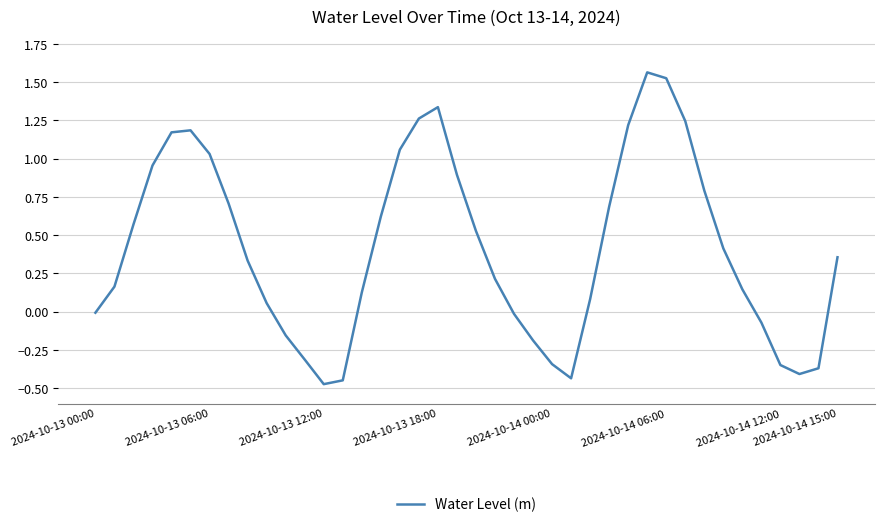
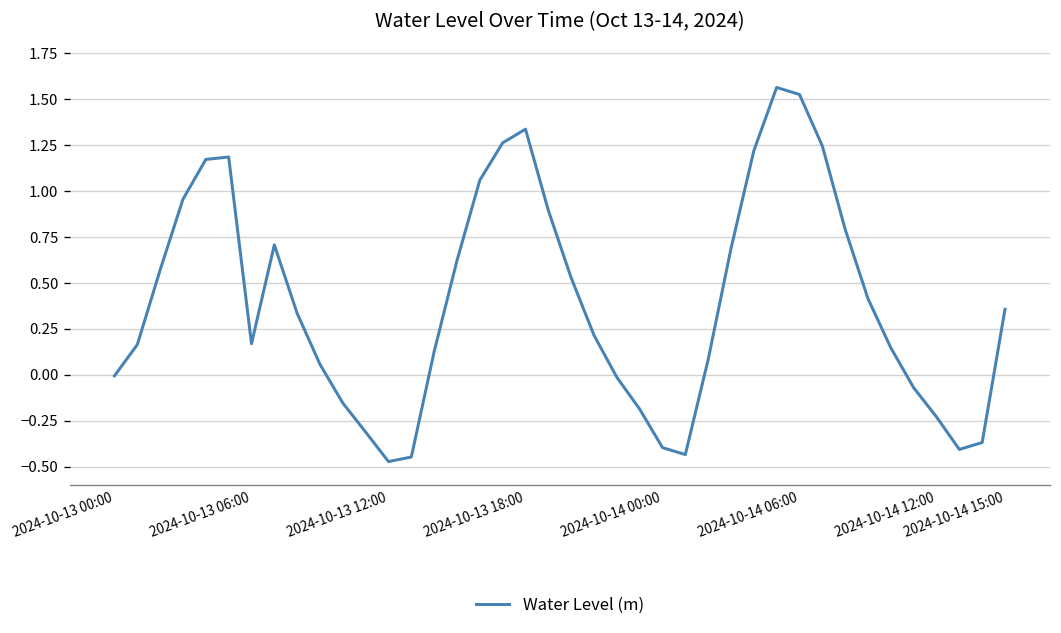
  {
    "2024-10-13 00:00": -0.01,
-   "2024-10-13 06:00": 1.03,
+   "2024-10-13 06:00": 0.17,
    "2024-10-13 12:00": -0.47,
    "2024-10-13 18:00": 1.34,
-   "2024-10-14 00:00": -0.34,
+   "2024-10-14 00:00": -0.40,
    "2024-10-14 06:00": 1.53,
-   "2024-10-14 12:00": -0.35,
+   "2024-10-14 12:00": -0.23,
    "2024-10-14 15:00": 0.36
  }
